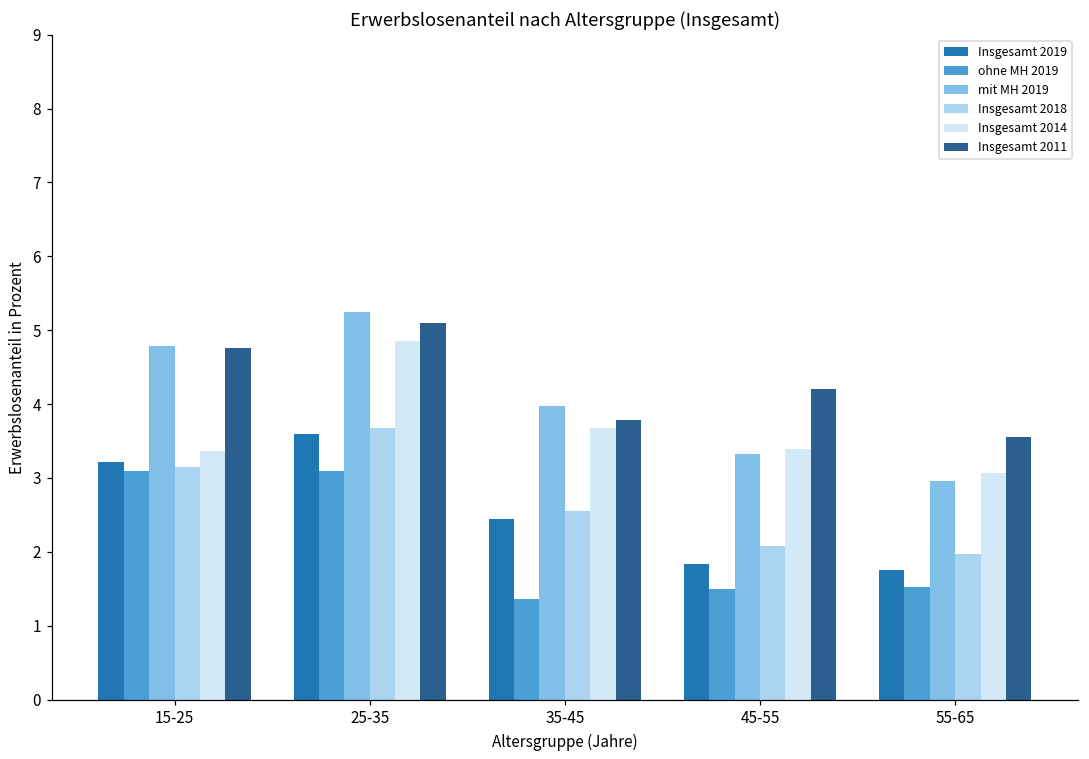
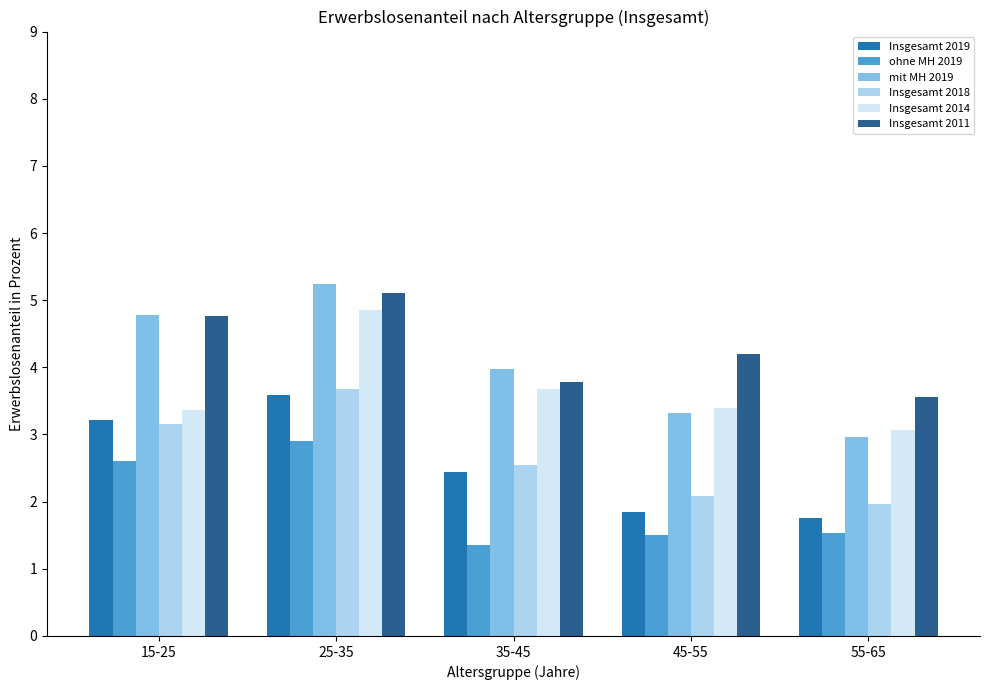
  {
    "ohne MH 2019": {
-     "15-25": 3.1,
-     "25-35": 3.1,
+     "15-25": 2.6,
+     "25-35": 2.9,
      "35-45": 1.4,
      "45-55": 1.5,
      "55-65": 1.5
    }
  }
